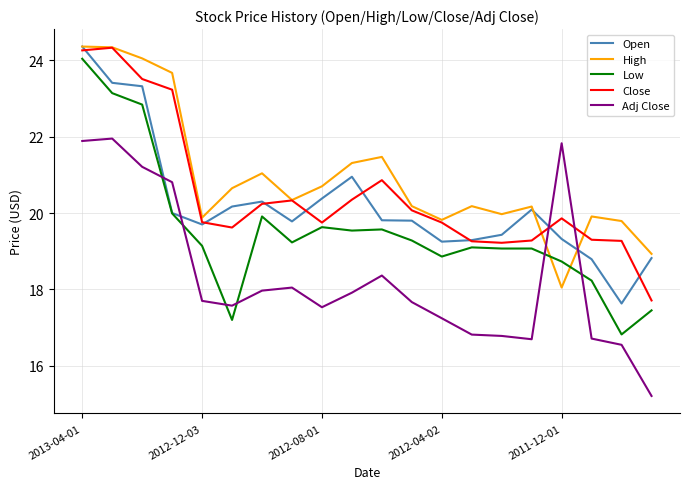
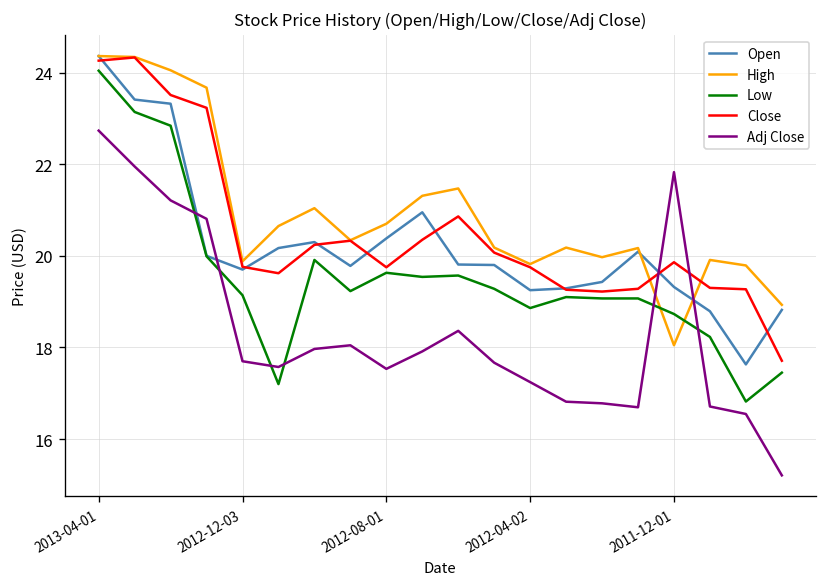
  {
    "Open": {
      "2012-08-01": 20.4,
      "2012-04-02": 19.3,
      "2011-12-01": 19.3
    },
    "High": {
      "2012-12-03": 19.9,
      "2012-08-01": 20.7,
      "2012-04-02": 19.8,
      "2011-12-01": 18.0
    },
    "Low": {
      "2013-04-01": 24.0,
      "2012-12-03": 19.1,
      "2012-08-01": 19.6,
      "2012-04-02": 18.9,
      "2011-12-01": 18.7
    },
    "Close": {
      "2013-04-01": 24.3,
      "2012-08-01": 19.8,
      "2012-04-02": 19.8,
      "2011-12-01": 19.9
    },
    "Adj Close": {
-     "2013-04-01": 21.9,
+     "2013-04-01": 22.7,
      "2012-12-03": 17.7,
      "2012-08-01": 17.5,
      "2012-04-02": 17.2,
      "2011-12-01": 21.8
    }
  }
